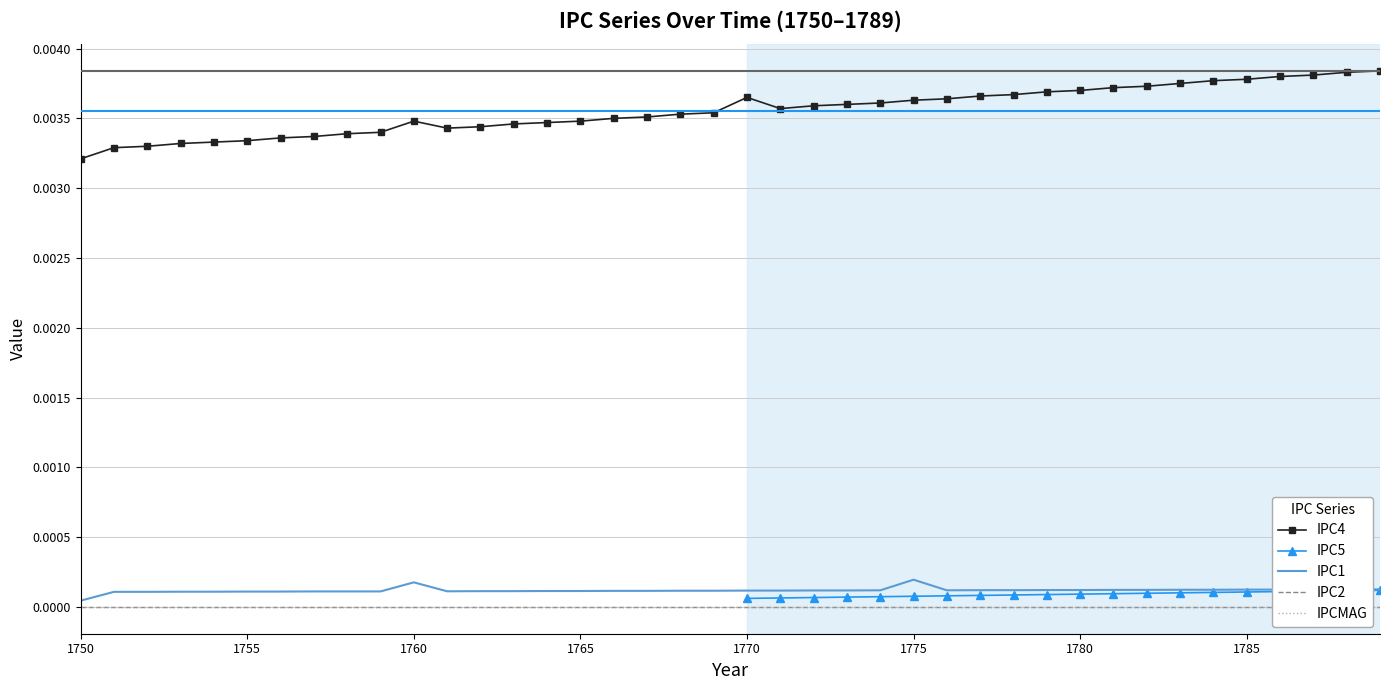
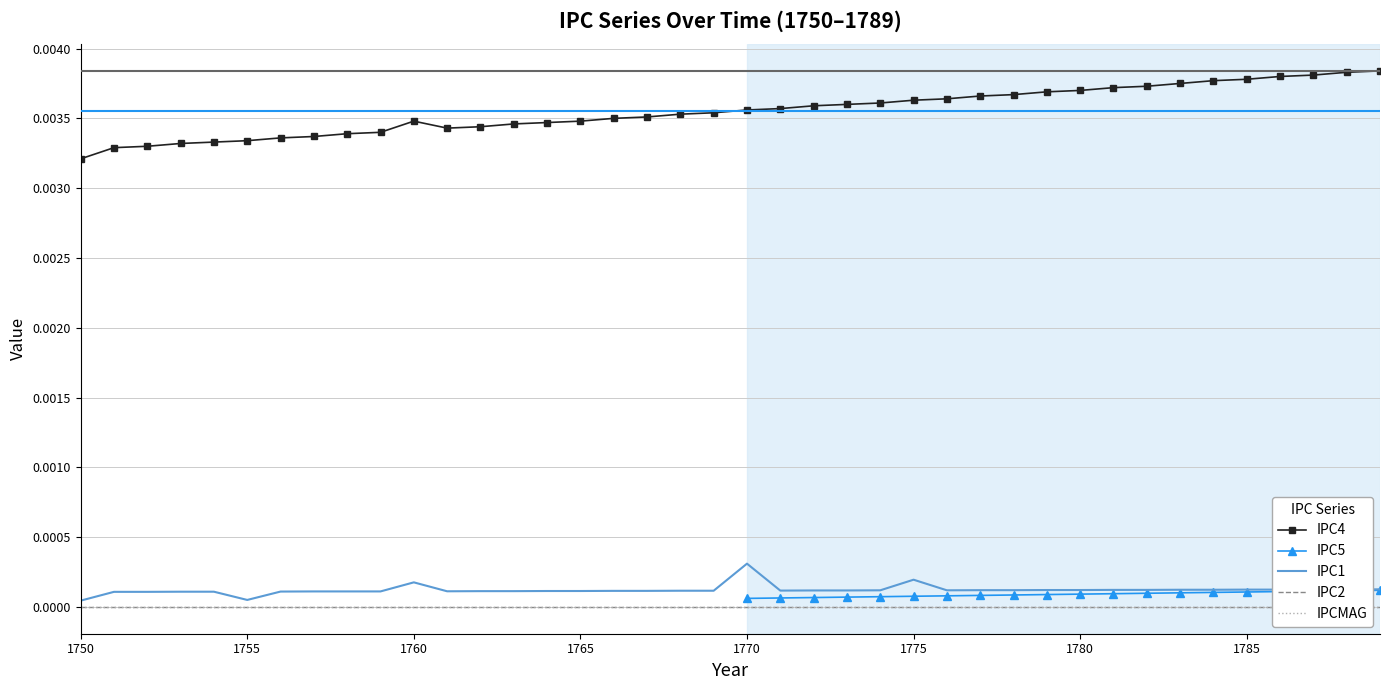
  {
    "IPC4": {
      "1750": 0.00321,
      "1755": 0.00334,
      "1760": 0.00348,
      "1765": 0.00348,
-     "1770": 0.00365,
+     "1770": 0.00356,
      "1775": 0.00363,
      "1780": 0.00370,
      "1785": 0.00378
    },
    "IPC5": {
      "1770": 0.00006,
      "1775": 0.00008,
      "1780": 0.00009
    },
    "IPC1": {
      "1750": 0.00005,
-     "1755": 0.00011,
+     "1755": 0.00005,
      "1760": 0.00018,
      "1765": 0.00011,
-     "1770": 0.00012,
+     "1770": 0.00031,
      "1775": 0.00020,
      "1780": 0.00012
    },
    "IPCMAG": {
      "1750": 0.00000,
      "1755": 0.00000,
      "1760": 0.00000,
      "1765": 0.00000,
      "1770": 0.00000,
      "1775": 0.00000,
      "1780": 0.00000,
      "1785": 0.00000
    }
  }
